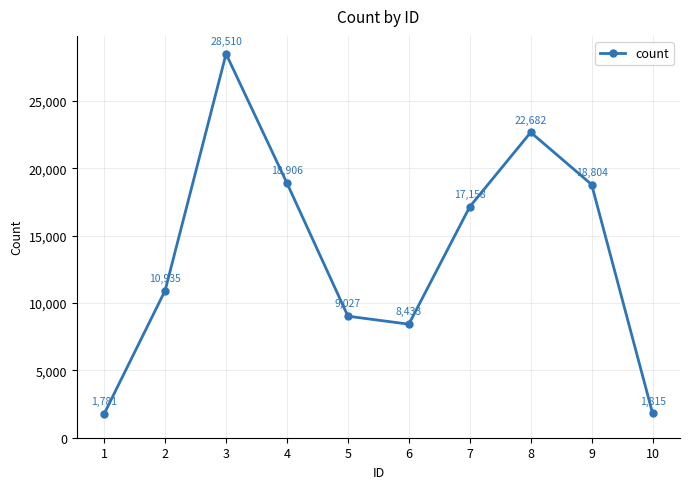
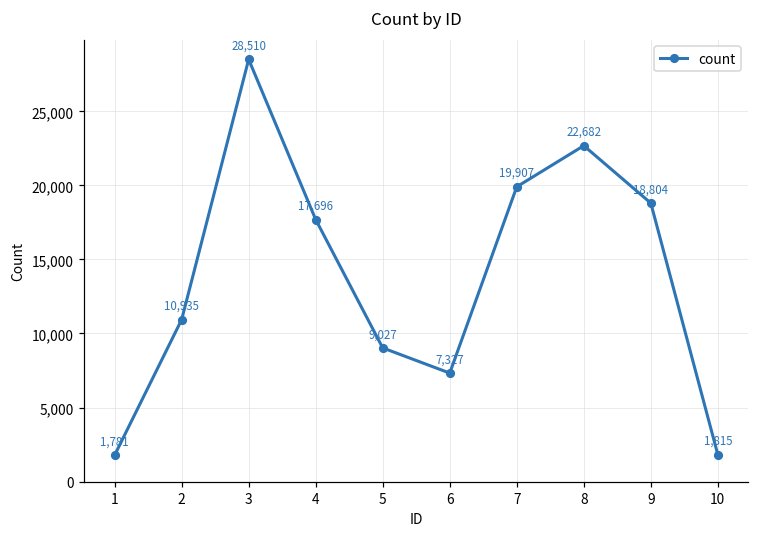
  {
    "1": "1,781",
    "2": "10,935",
    "3": "28,510",
-   "4": "18,906",
+   "4": "17,696",
    "5": "9,027",
-   "6": "8,433",
-   "7": "17,158",
+   "6": "7,327",
+   "7": "19,907",
    "8": "22,682",
    "9": "18,804",
    "10": "1,815"
  }
